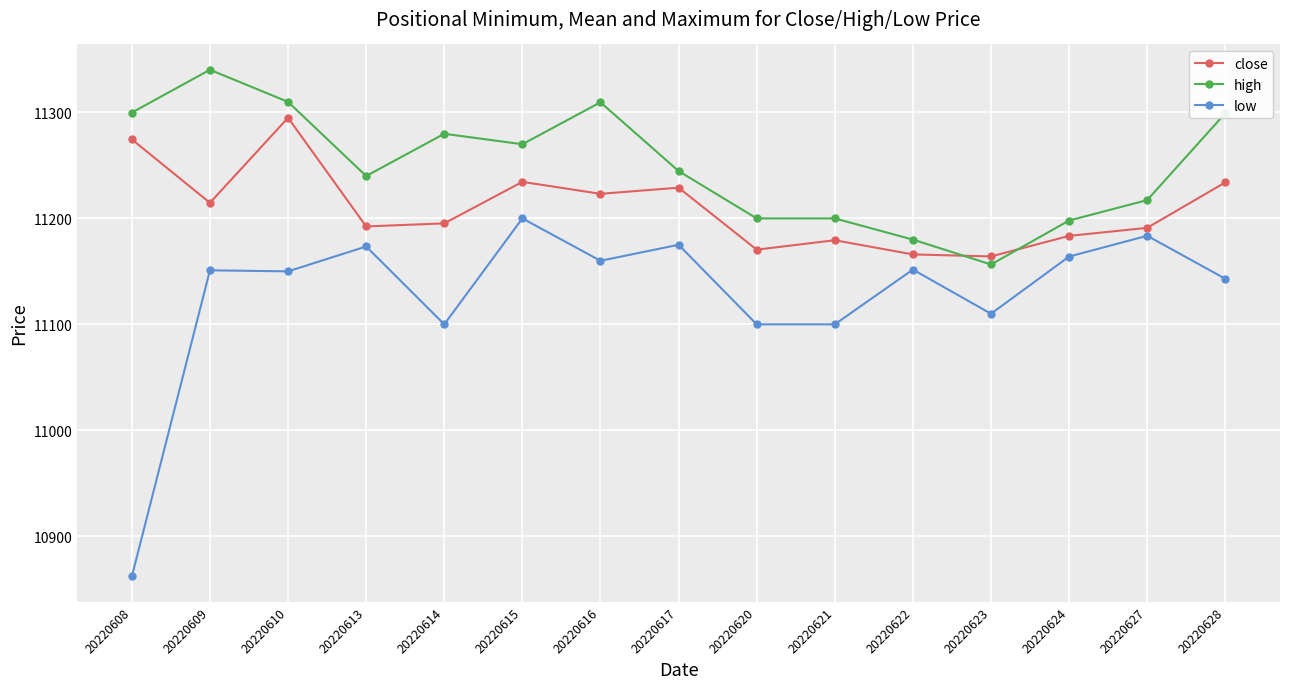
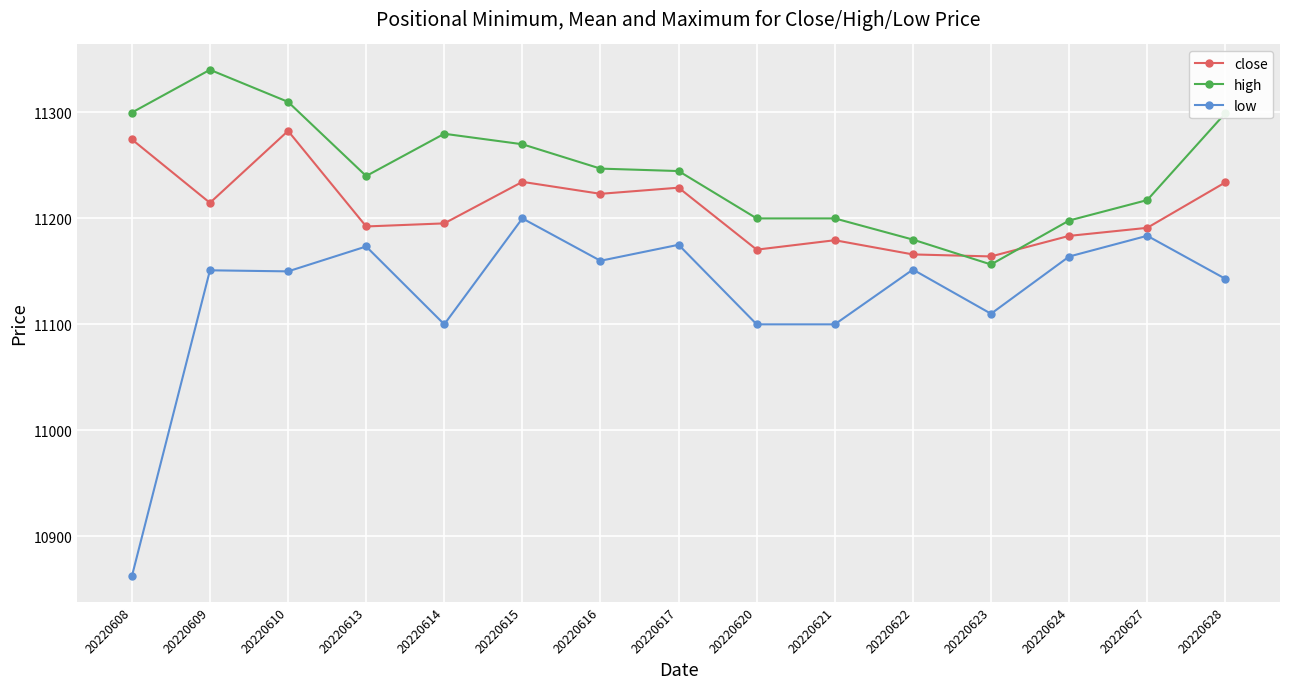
  {
    "close": {
      "20220608": 11275,
      "20220609": 11215,
-     "20220610": 11295,
+     "20220610": 11283,
      "20220613": 11192,
      "20220614": 11195,
      "20220615": 11235,
      "20220616": 11223,
      "20220617": 11229,
      "20220620": 11171,
      "20220621": 11179,
      "20220622": 11166,
      "20220623": 11164,
      "20220624": 11184,
      "20220627": 11191,
      "20220628": 11234
    },
    "high": {
      "20220608": 11300,
      "20220609": 11340,
      "20220610": 11310,
      "20220613": 11240,
      "20220614": 11280,
      "20220615": 11270,
-     "20220616": 11310,
+     "20220616": 11247,
      "20220617": 11245,
      "20220620": 11200,
      "20220621": 11200,
      "20220622": 11180,
      "20220623": 11157,
      "20220624": 11198,
      "20220627": 11217
    },
    "low": {
      "20220608": 10862,
      "20220609": 11151,
      "20220610": 11150,
      "20220613": 11174,
      "20220614": 11100,
      "20220615": 11200,
      "20220616": 11160,
      "20220617": 11175,
      "20220620": 11100,
      "20220621": 11100,
      "20220622": 11152,
      "20220623": 11110,
      "20220624": 11164,
      "20220627": 11184,
      "20220628": 11143
    }
  }
